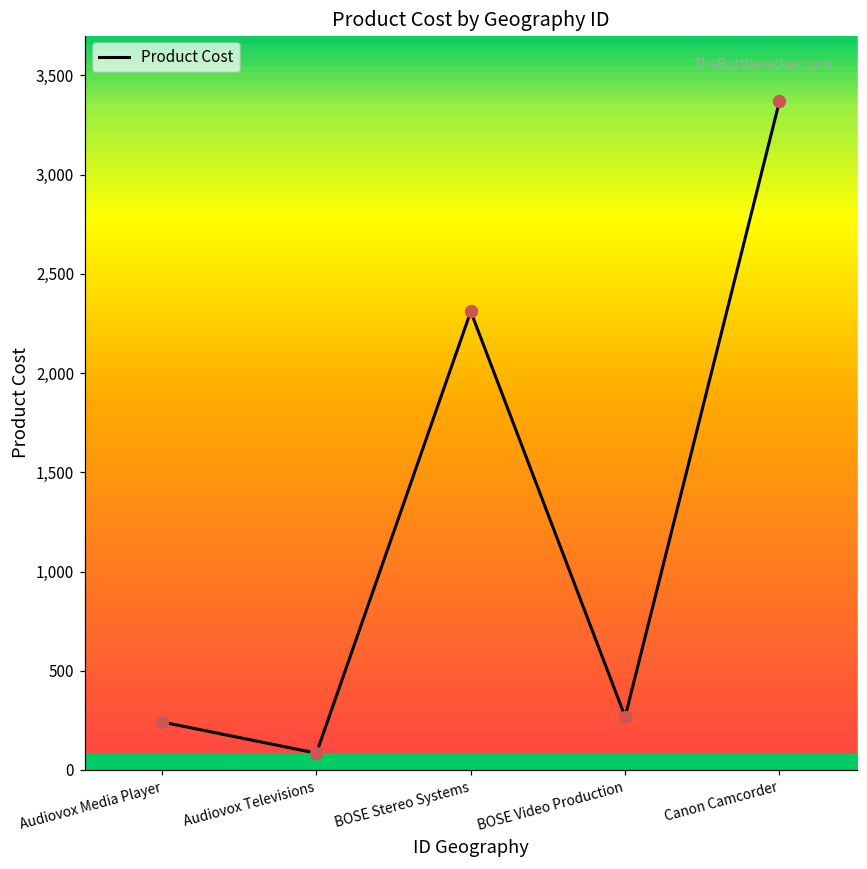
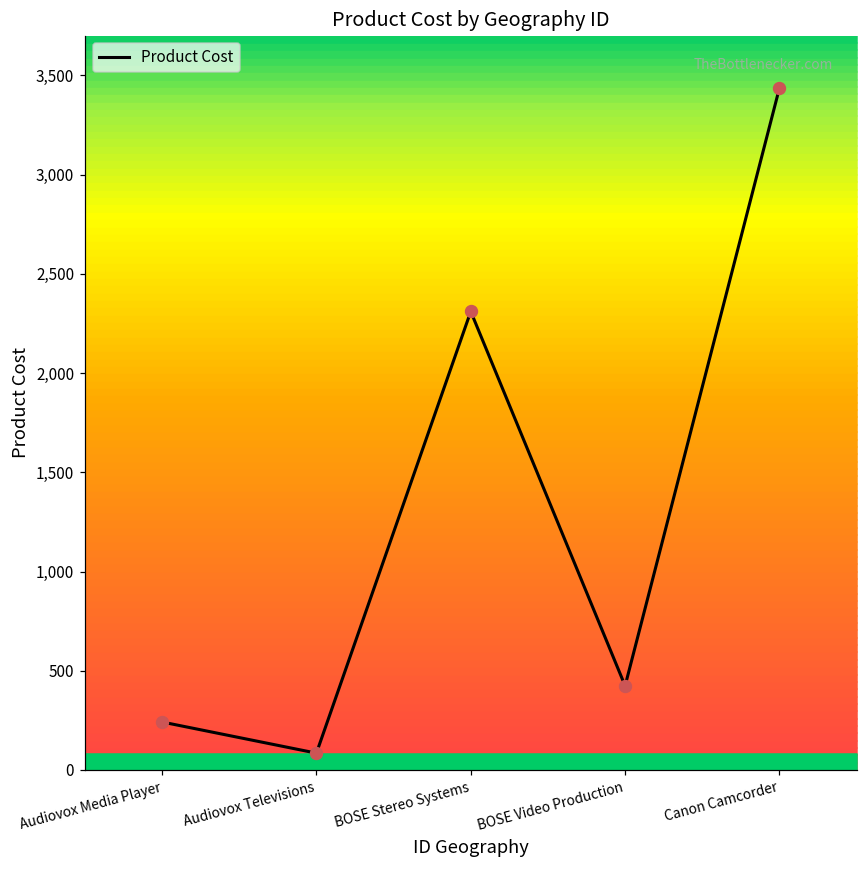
  {
    "Product Cost": {
      "Audiovox Media Player": "240",
      "Audiovox Televisions": "90",
      "BOSE Stereo Systems": "2,310",
-     "BOSE Video Production": "270",
-     "Canon Camcorder": "3,370"
+     "BOSE Video Production": "420",
+     "Canon Camcorder": "3,440"
    }
  }
